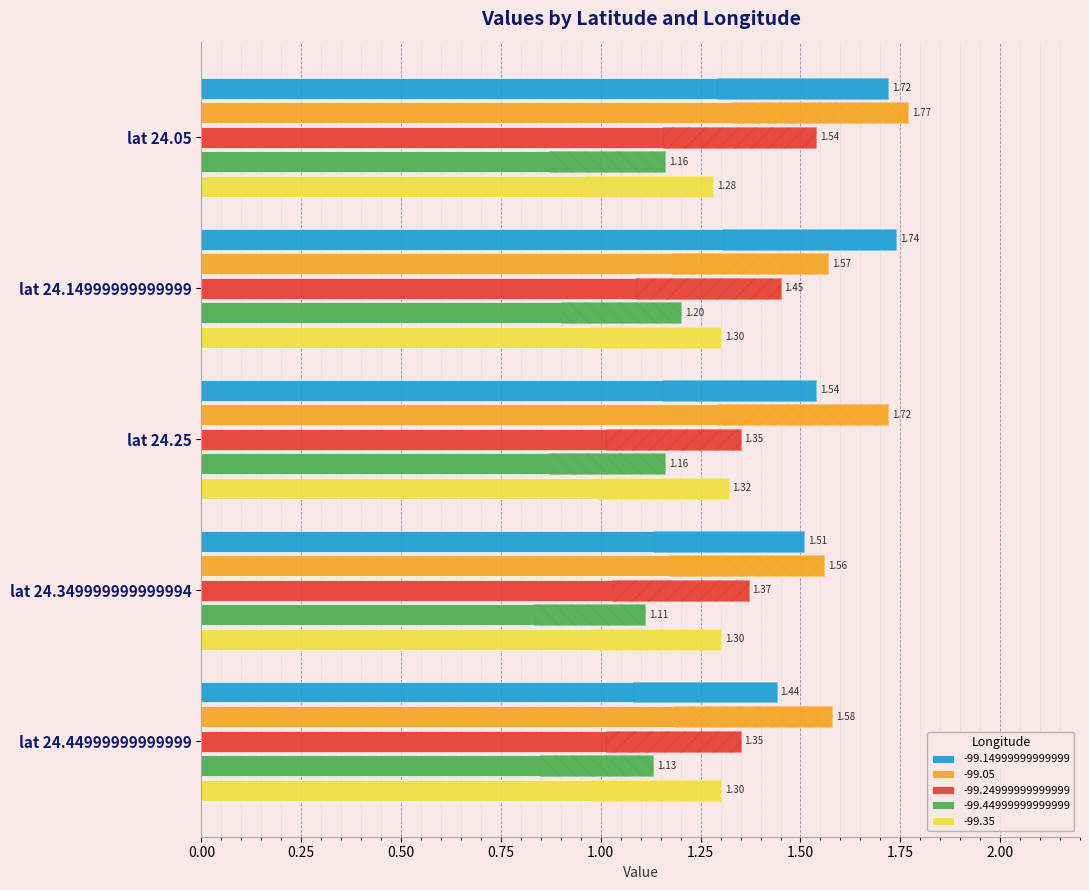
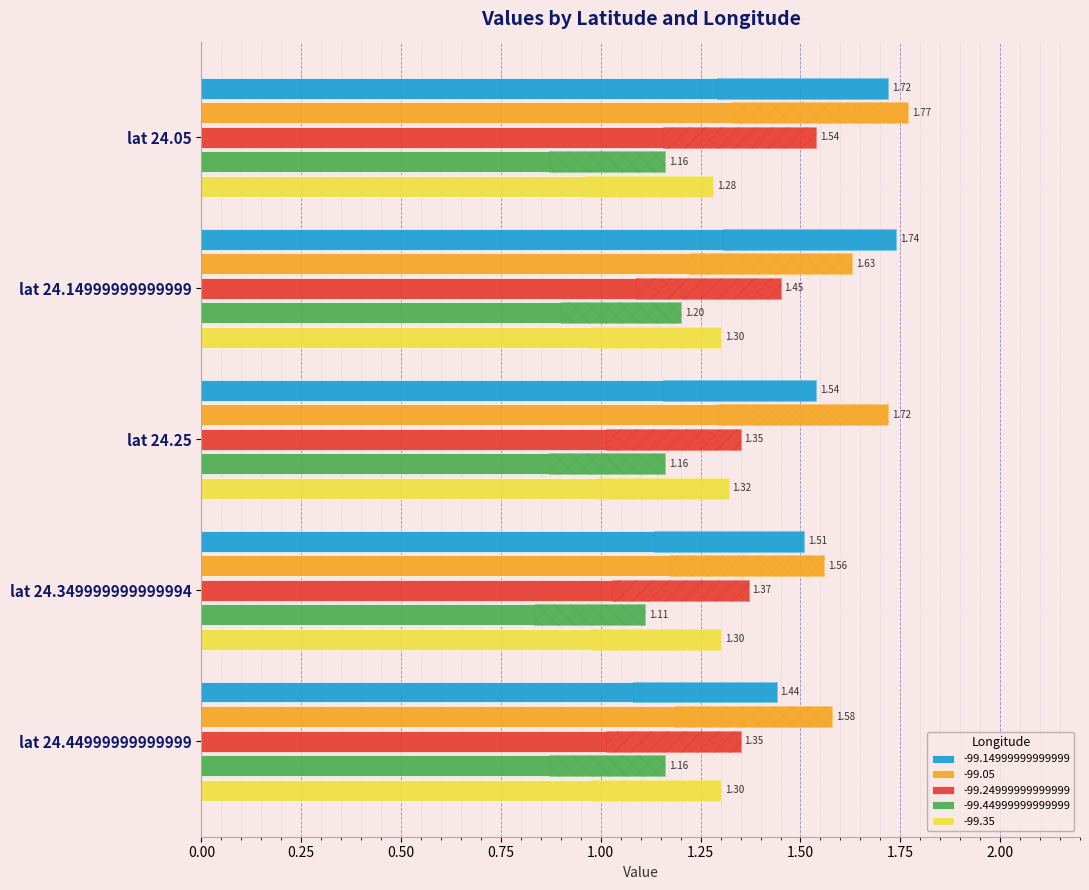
  {
    "-99.14999999999999": {
      "lat 24.05": 1.72,
      "lat 24.14999999999999": 1.74,
      "lat 24.25": 1.54,
      "lat 24.349999999999994": 1.51,
      "lat 24.44999999999999": 1.44
    },
    "-99.05": {
      "lat 24.05": 1.77,
-     "lat 24.14999999999999": 1.57,
+     "lat 24.14999999999999": 1.63,
      "lat 24.25": 1.72,
      "lat 24.349999999999994": 1.56,
      "lat 24.44999999999999": 1.58
    },
    "-99.24999999999999": {
      "lat 24.05": 1.54,
      "lat 24.14999999999999": 1.45,
      "lat 24.25": 1.35,
      "lat 24.349999999999994": 1.37,
      "lat 24.44999999999999": 1.35
    },
    "-99.44999999999999": {
      "lat 24.05": 1.16,
      "lat 24.14999999999999": 1.20,
      "lat 24.25": 1.16,
      "lat 24.349999999999994": 1.11,
-     "lat 24.44999999999999": 1.13
+     "lat 24.44999999999999": 1.16
    },
    "-99.35": {
      "lat 24.05": 1.28,
      "lat 24.14999999999999": 1.30,
      "lat 24.25": 1.32,
      "lat 24.349999999999994": 1.30,
      "lat 24.44999999999999": 1.30
    }
  }
